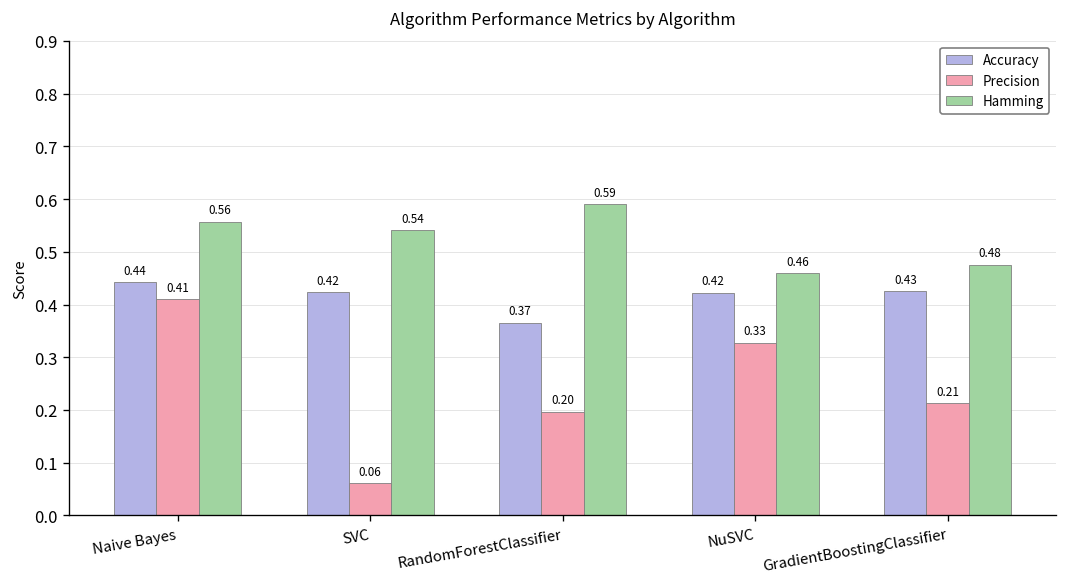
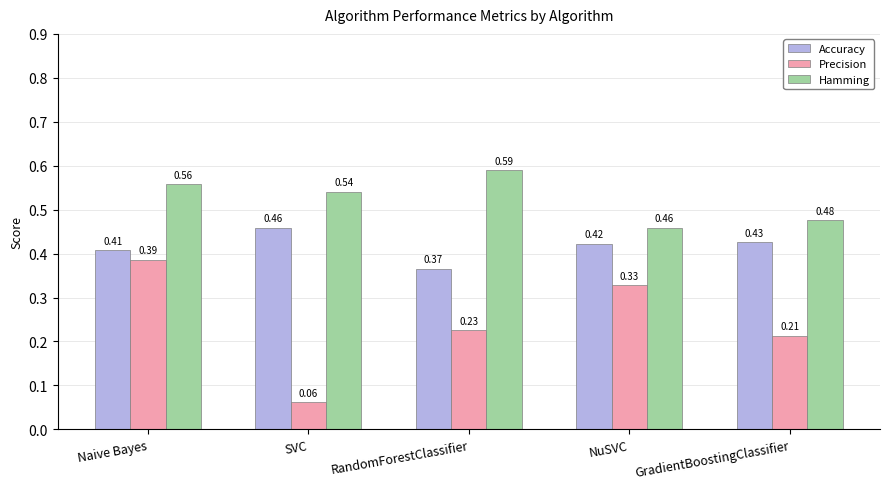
  {
    "Accuracy": {
-     "Naive Bayes": 0.44,
-     "SVC": 0.42,
+     "Naive Bayes": 0.41,
+     "SVC": 0.46,
      "RandomForestClassifier": 0.37,
      "NuSVC": 0.42,
      "GradientBoostingClassifier": 0.43
    },
    "Precision": {
-     "Naive Bayes": 0.41,
+     "Naive Bayes": 0.39,
      "SVC": 0.06,
-     "RandomForestClassifier": 0.20,
+     "RandomForestClassifier": 0.23,
      "NuSVC": 0.33,
      "GradientBoostingClassifier": 0.21
    },
    "Hamming": {
      "Naive Bayes": 0.56,
      "SVC": 0.54,
      "RandomForestClassifier": 0.59,
      "NuSVC": 0.46,
      "GradientBoostingClassifier": 0.48
    }
  }
